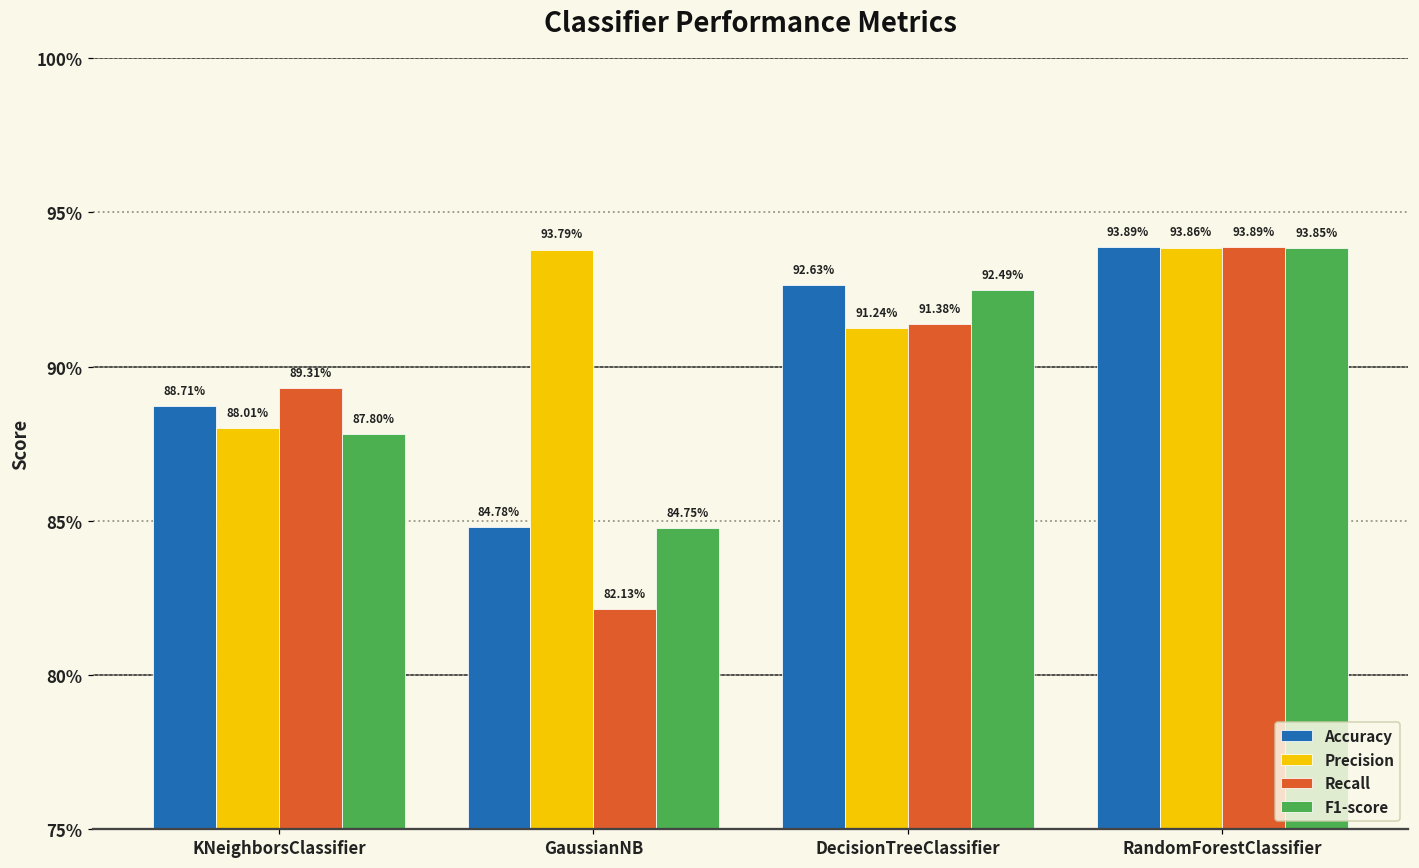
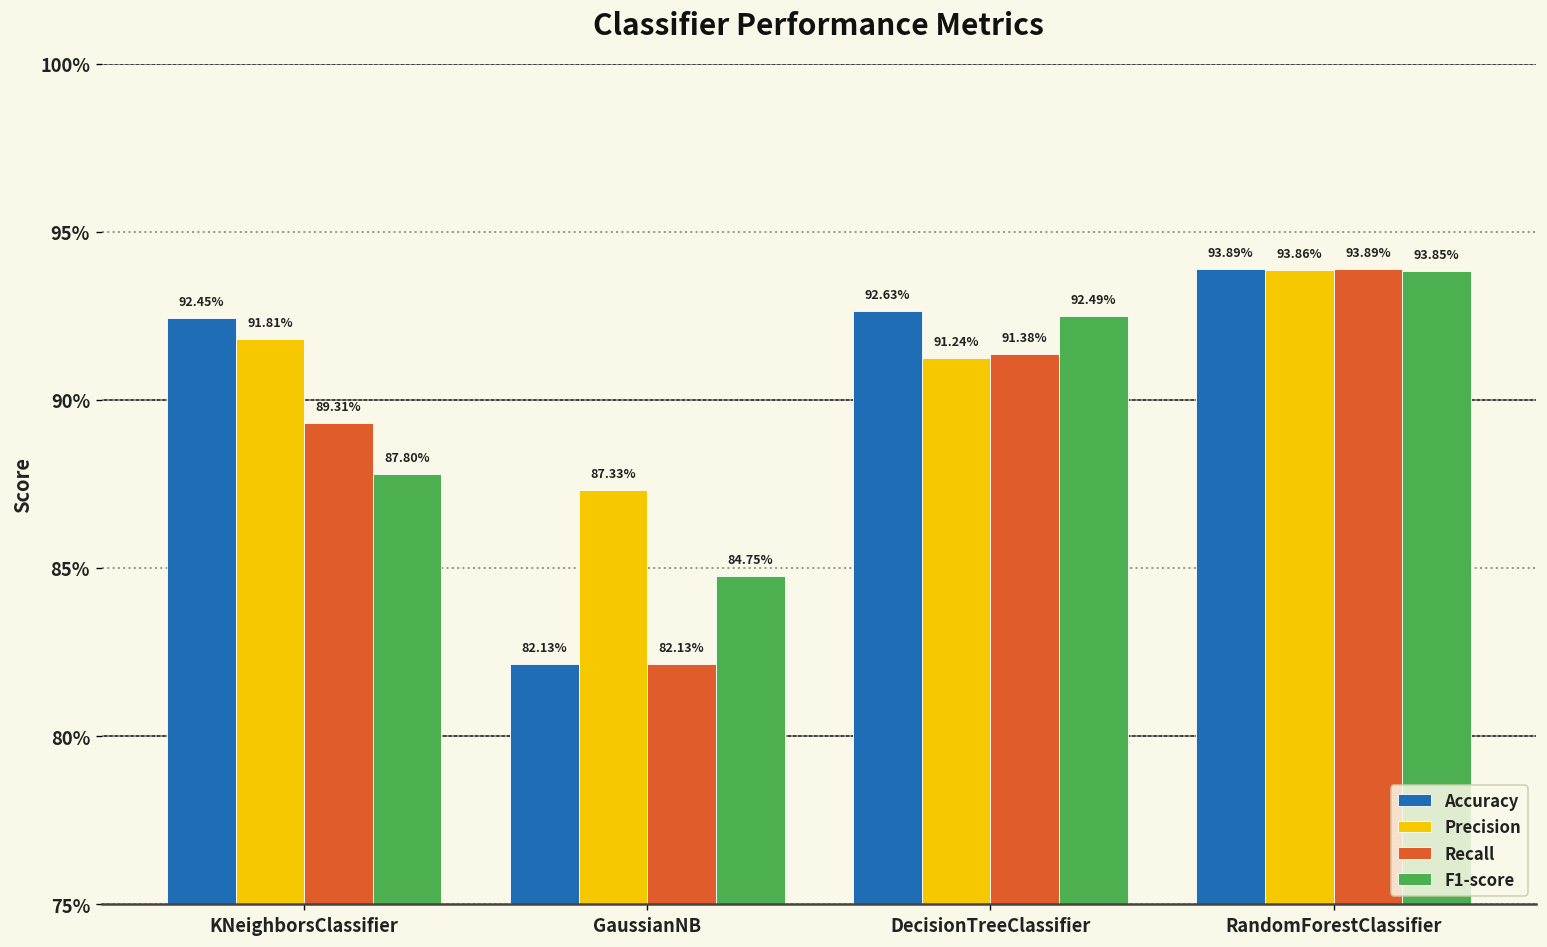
  {
    "Accuracy": {
-     "KNeighborsClassifier": "88.71%",
-     "GaussianNB": "84.78%",
+     "KNeighborsClassifier": "92.45%",
+     "GaussianNB": "82.13%",
      "DecisionTreeClassifier": "92.63%",
      "RandomForestClassifier": "93.89%"
    },
    "Precision": {
-     "KNeighborsClassifier": "88.01%",
-     "GaussianNB": "93.79%",
+     "KNeighborsClassifier": "91.81%",
+     "GaussianNB": "87.33%",
      "DecisionTreeClassifier": "91.24%",
      "RandomForestClassifier": "93.86%"
    },
    "Recall": {
      "KNeighborsClassifier": "89.31%",
      "GaussianNB": "82.13%",
      "DecisionTreeClassifier": "91.38%",
      "RandomForestClassifier": "93.89%"
    },
    "F1-score": {
      "KNeighborsClassifier": "87.80%",
      "GaussianNB": "84.75%",
      "DecisionTreeClassifier": "92.49%",
      "RandomForestClassifier": "93.85%"
    }
  }
